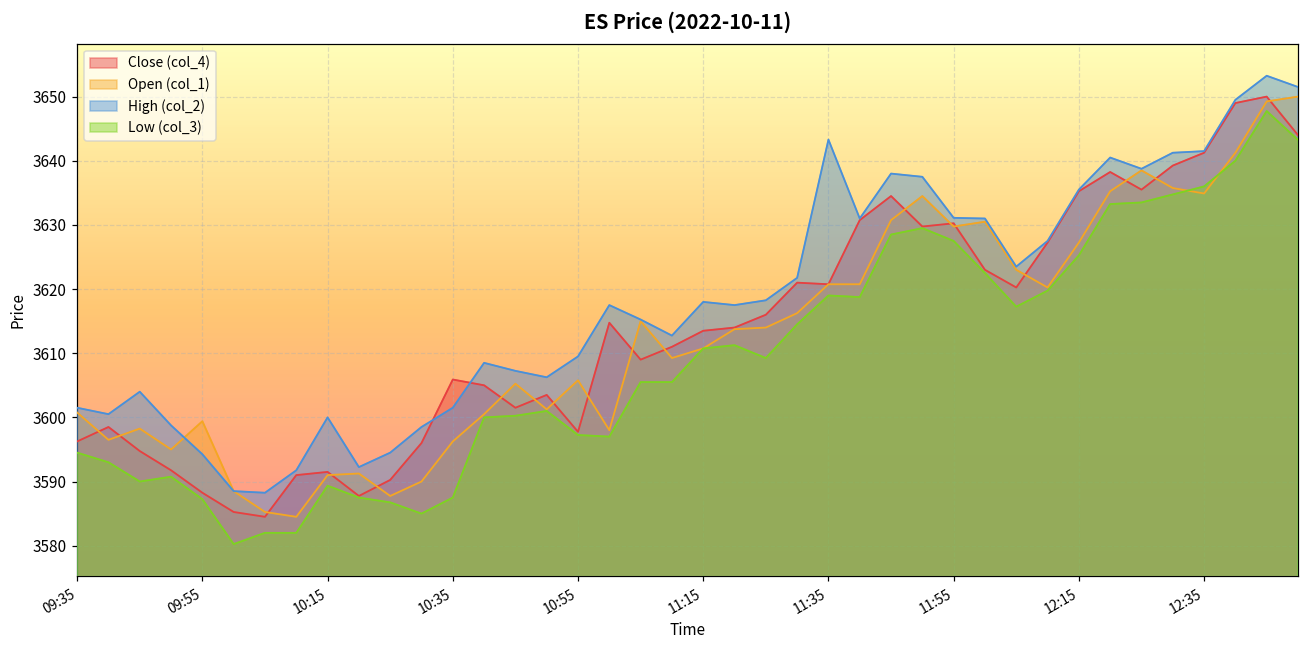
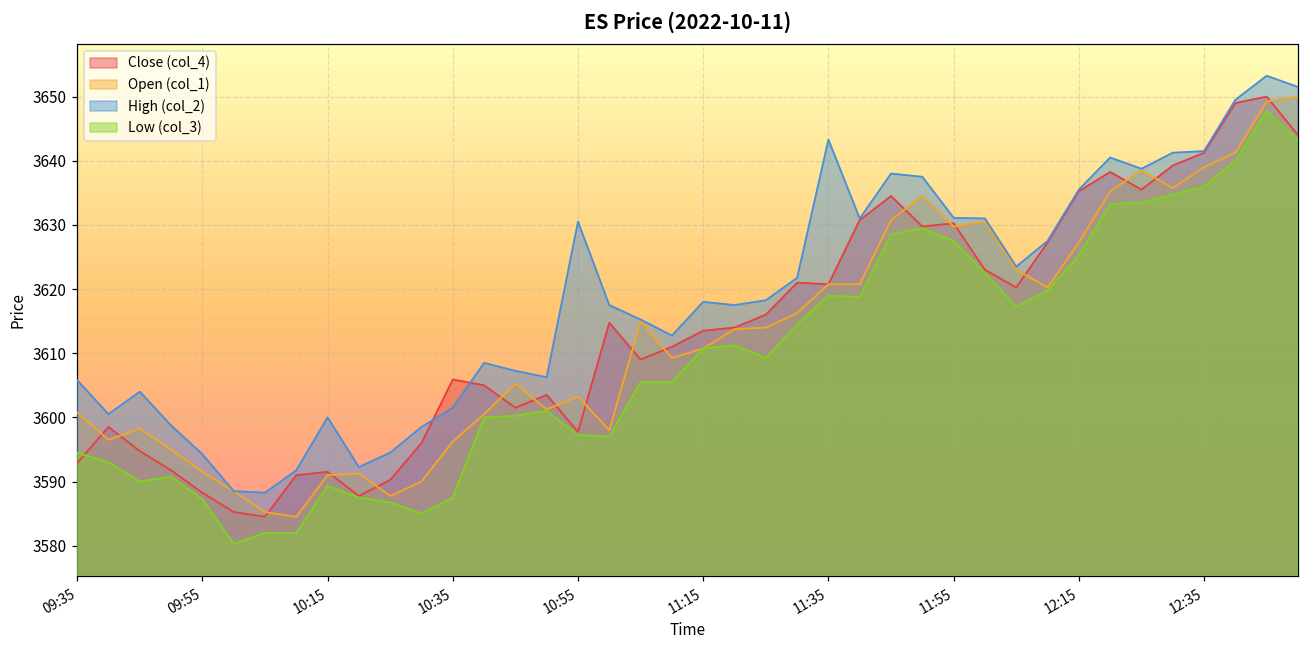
  {
    "Close (col_4)": {
-     "09:35": 3596,
+     "09:35": 3593,
      "09:55": 3588,
      "10:15": 3592,
      "10:35": 3606,
      "10:55": 3598,
      "11:15": 3614,
      "11:55": 3630
    },
    "Open (col_1)": {
      "09:35": 3601,
-     "09:55": 3599,
+     "09:55": 3592,
      "10:15": 3591,
      "10:35": 3596,
-     "10:55": 3606,
+     "10:55": 3603,
      "11:55": 3630,
      "12:15": 3627,
-     "12:35": 3635
+     "12:35": 3639
    },
    "High (col_2)": {
-     "09:35": 3602,
+     "09:35": 3606,
      "09:55": 3594,
      "10:15": 3600,
      "10:35": 3602,
-     "10:55": 3610,
+     "10:55": 3631,
      "11:15": 3618,
      "11:35": 3643,
      "11:55": 3631
    },
    "Low (col_3)": {
      "09:35": 3595,
      "09:55": 3587,
      "10:15": 3589,
      "10:35": 3588,
      "10:55": 3597,
      "11:35": 3619,
      "11:55": 3628,
      "12:15": 3625,
      "12:35": 3636
    }
  }
